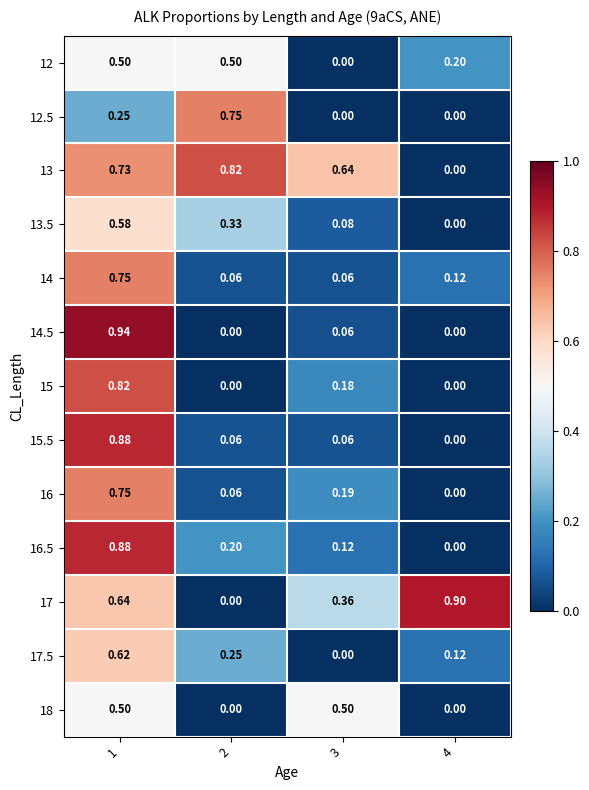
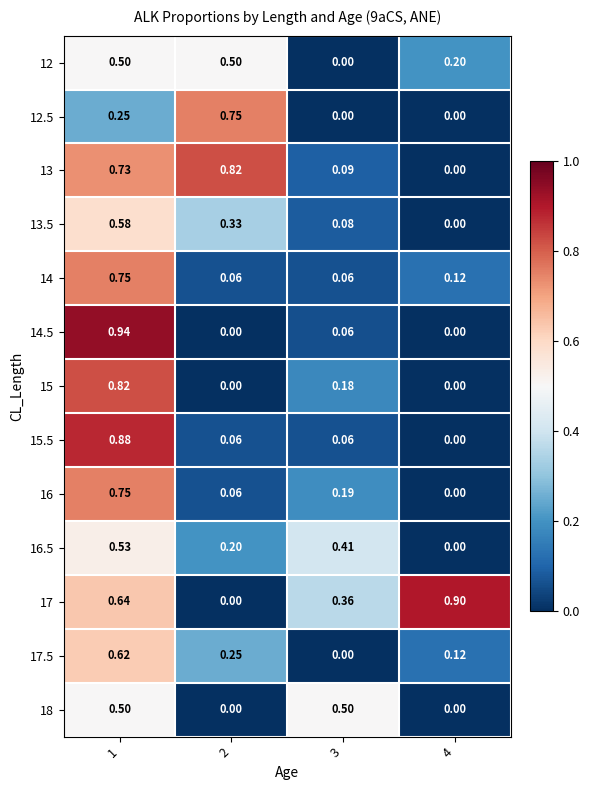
  {
    "12": {
      "1": 0.50,
      "2": 0.50,
      "3": 0.00,
      "4": 0.20
    },
    "12.5": {
      "1": 0.25,
      "2": 0.75,
      "3": 0.00,
      "4": 0.00
    },
    "13": {
      "1": 0.73,
      "2": 0.82,
-     "3": 0.64,
+     "3": 0.09,
      "4": 0.00
    },
    "13.5": {
      "1": 0.58,
      "2": 0.33,
      "3": 0.08,
      "4": 0.00
    },
    "14": {
      "1": 0.75,
      "2": 0.06,
      "3": 0.06,
      "4": 0.12
    },
    "14.5": {
      "1": 0.94,
      "2": 0.00,
      "3": 0.06,
      "4": 0.00
    },
    "15": {
      "1": 0.82,
      "2": 0.00,
      "3": 0.18,
      "4": 0.00
    },
    "15.5": {
      "1": 0.88,
      "2": 0.06,
      "3": 0.06,
      "4": 0.00
    },
    "16": {
      "1": 0.75,
      "2": 0.06,
      "3": 0.19,
      "4": 0.00
    },
    "16.5": {
-     "1": 0.88,
+     "1": 0.53,
      "2": 0.20,
-     "3": 0.12,
+     "3": 0.41,
      "4": 0.00
    },
    "17": {
      "1": 0.64,
      "2": 0.00,
      "3": 0.36,
      "4": 0.90
    },
    "17.5": {
      "1": 0.62,
      "2": 0.25,
      "3": 0.00,
      "4": 0.12
    },
    "18": {
      "1": 0.50,
      "2": 0.00,
      "3": 0.50,
      "4": 0.00
    }
  }
